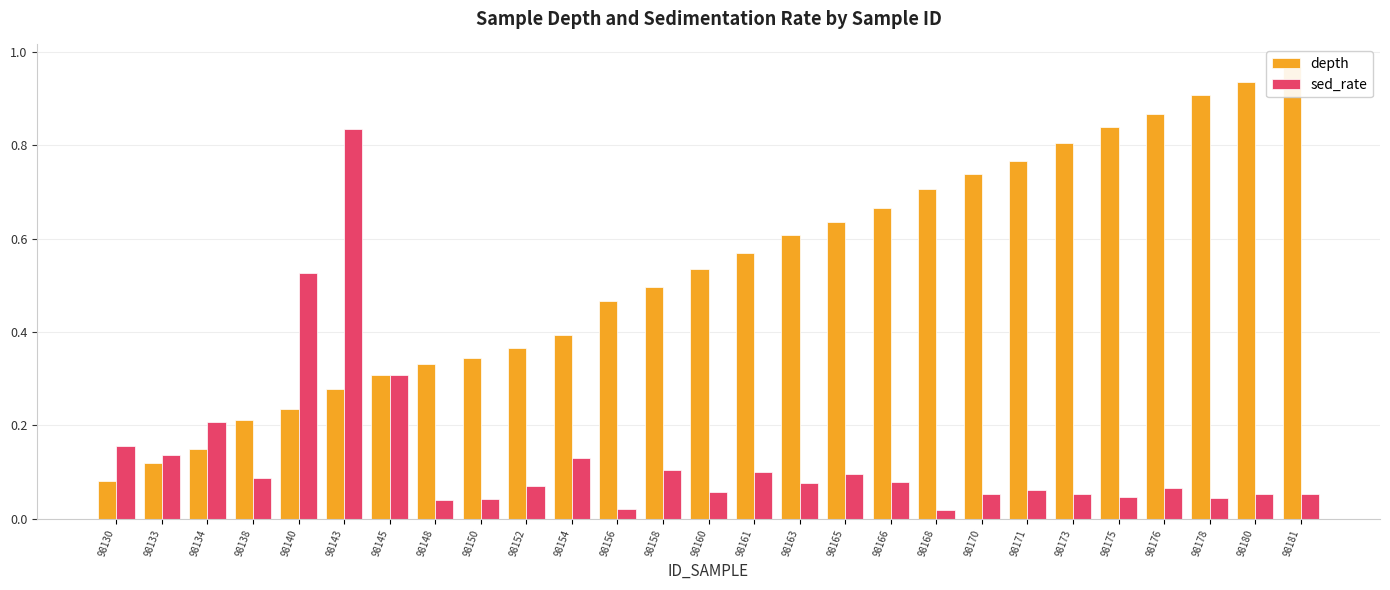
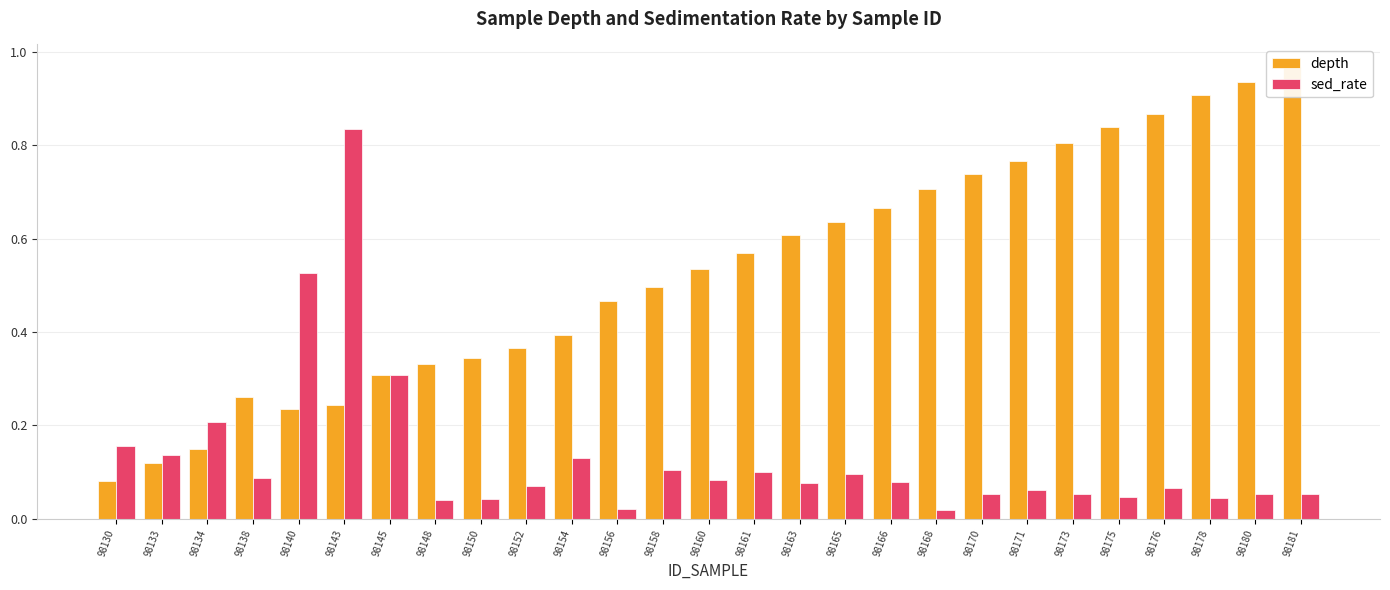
  {
    "depth": {
      "98130": 0.08,
      "98133": 0.12,
      "98134": 0.15,
-     "98138": 0.21,
+     "98138": 0.26,
      "98140": 0.23,
-     "98143": 0.28,
+     "98143": 0.24,
      "98145": 0.31,
      "98148": 0.33,
      "98150": 0.34,
      "98152": 0.36,
      "98154": 0.39,
      "98156": 0.47,
      "98158": 0.50,
      "98160": 0.54,
      "98161": 0.57,
      "98163": 0.61,
      "98165": 0.64,
      "98166": 0.67,
      "98168": 0.71,
      "98170": 0.74,
      "98171": 0.77,
      "98173": 0.80,
      "98175": 0.84,
      "98176": 0.87,
      "98178": 0.91,
      "98180": 0.94
    },
    "sed_rate": {
      "98130": 0.16,
      "98133": 0.14,
      "98134": 0.21,
      "98138": 0.09,
      "98140": 0.53,
      "98143": 0.83,
      "98145": 0.31,
      "98148": 0.04,
      "98150": 0.04,
      "98152": 0.07,
      "98154": 0.13,
      "98156": 0.02,
      "98158": 0.10,
-     "98160": 0.06,
+     "98160": 0.08,
      "98161": 0.10,
      "98163": 0.08,
      "98165": 0.09,
      "98166": 0.08,
      "98168": 0.02,
      "98170": 0.05,
      "98171": 0.06,
      "98173": 0.05,
      "98175": 0.05,
      "98176": 0.06,
      "98178": 0.04,
      "98180": 0.05,
      "98181": 0.05
    }
  }
